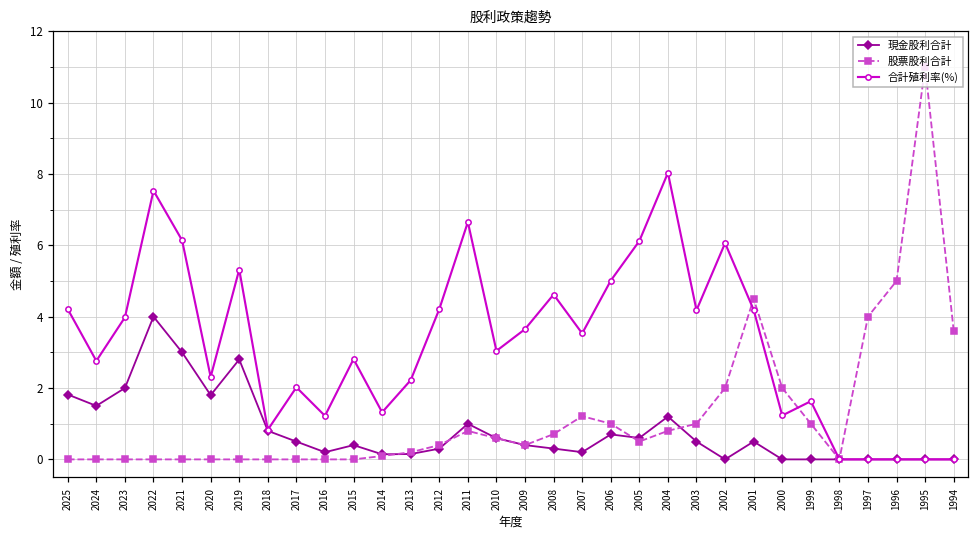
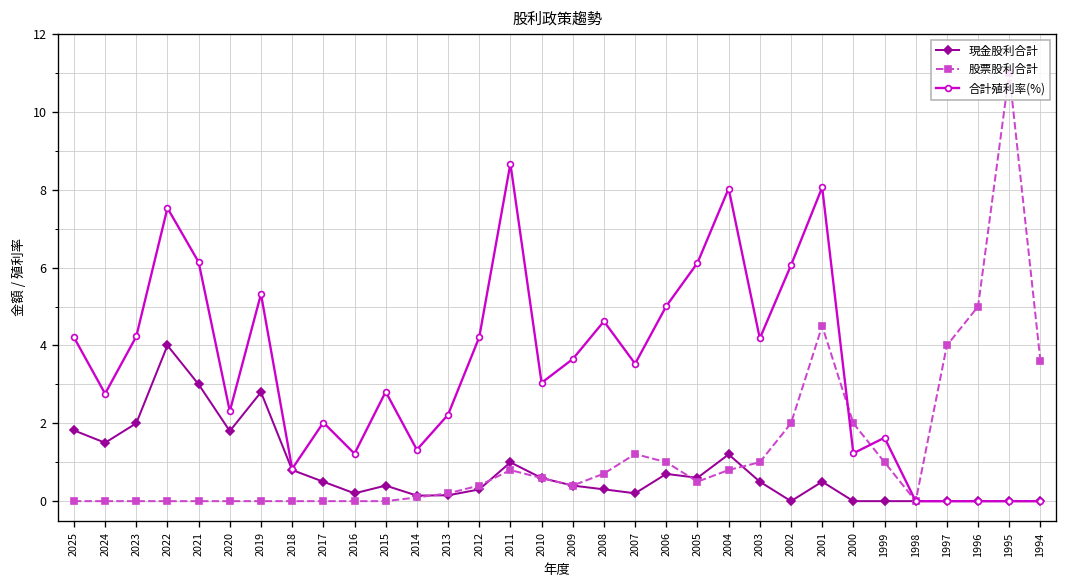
  {
    "現金股利合計": {
      "2025": 1.8,
      "2024": 1.5,
      "2023": 2.0,
      "2022": 4.0,
      "2021": 3.0,
      "2020": 1.8,
      "2019": 2.8,
      "2017": 0.5,
      "2016": 0.2,
      "2015": 0.4,
      "2012": 0.3,
      "2011": 1.0,
      "2008": 0.3,
      "2007": 0.2,
      "2006": 0.7,
      "2005": 0.6,
      "2004": 1.2,
      "2003": 0.5,
      "2002": 0.0,
      "2001": 0.5,
      "2000": 0.0,
      "1999": 0.0
    },
    "股票股利合計": {
      "2025": 0.0,
      "2024": 0.0,
      "2023": 0.0,
      "2022": 0.0,
      "2021": 0.0,
      "2020": 0.0,
      "2019": 0.0,
      "2018": 0.0,
      "2017": 0.0,
      "2016": 0.0,
      "2015": 0.0,
      "2012": 0.4,
      "2011": 0.8,
      "2008": 0.7,
      "2007": 1.2,
      "2006": 1.0,
      "2005": 0.5,
      "2004": 0.8,
      "2003": 1.0,
      "2002": 2.0,
      "2001": 4.5,
      "2000": 2.0,
      "1999": 1.0,
      "1997": 4.0,
      "1996": 5.0,
      "1994": 3.6
    },
    "合計殖利率(%)": {
      "2025": 4.2,
      "2024": 2.8,
-     "2023": 4.0,
+     "2023": 4.2,
      "2022": 7.5,
      "2021": 6.1,
      "2020": 2.3,
      "2019": 5.3,
      "2017": 2.0,
      "2016": 1.2,
      "2015": 2.8,
      "2014": 1.3,
      "2013": 2.2,
      "2012": 4.2,
-     "2011": 6.7,
+     "2011": 8.7,
      "2010": 3.0,
      "2009": 3.7,
      "2008": 4.6,
      "2007": 3.5,
      "2006": 5.0,
      "2005": 6.1,
      "2004": 8.0,
      "2003": 4.2,
      "2002": 6.1,
-     "2001": 4.2,
+     "2001": 8.1,
      "2000": 1.2,
      "1999": 1.6
    }
  }
